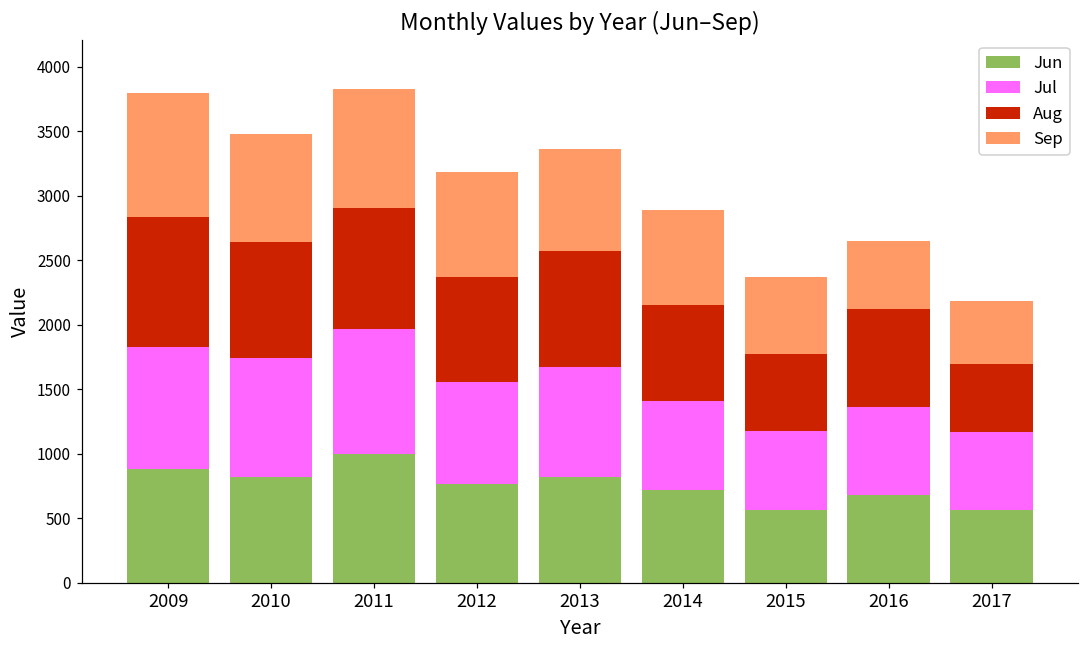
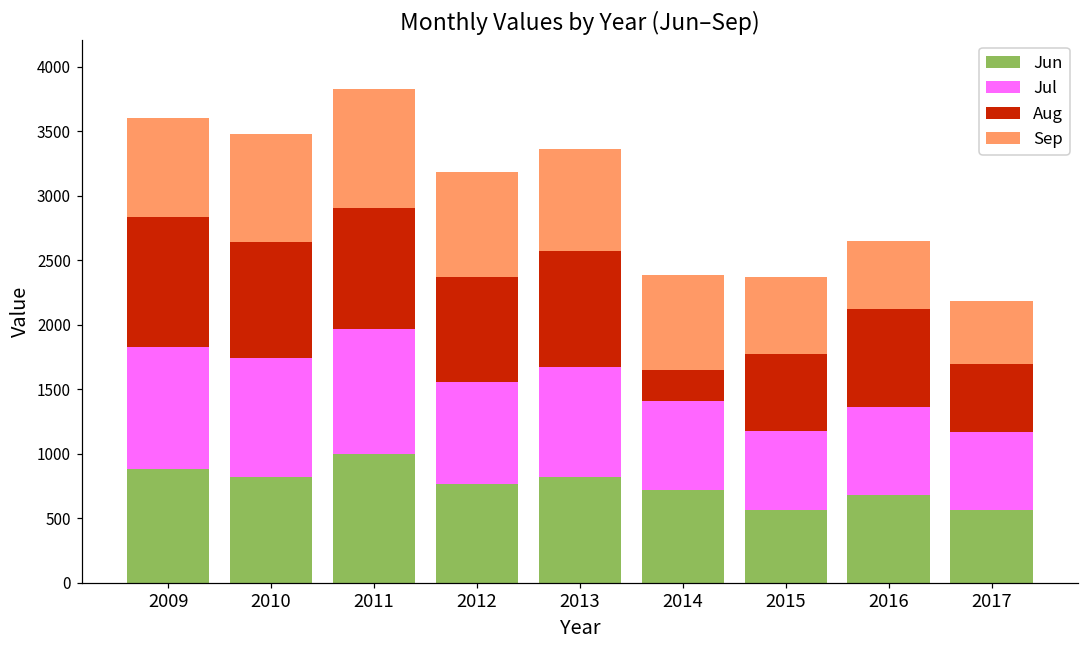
  {
    "Jun": {
      "2009": 880,
      "2010": 820,
      "2011": 1000,
      "2012": 770,
      "2013": 820,
      "2014": 720,
      "2015": 560,
      "2016": 680,
      "2017": 560
    },
    "Jul": {
      "2009": 940,
      "2010": 920,
      "2011": 970,
      "2012": 790,
      "2013": 850,
      "2014": 690,
      "2015": 610,
      "2016": 680,
      "2017": 610
    },
    "Aug": {
      "2009": 1010,
      "2010": 900,
      "2011": 930,
      "2012": 810,
      "2013": 900,
-     "2014": 740,
+     "2014": 250,
      "2015": 600,
      "2016": 760,
      "2017": 530
    },
    "Sep": {
-     "2009": 960,
+     "2009": 770,
      "2010": 840,
      "2011": 930,
      "2012": 820,
      "2013": 790,
      "2014": 740,
      "2015": 600,
      "2016": 530,
      "2017": 490
    }
  }
